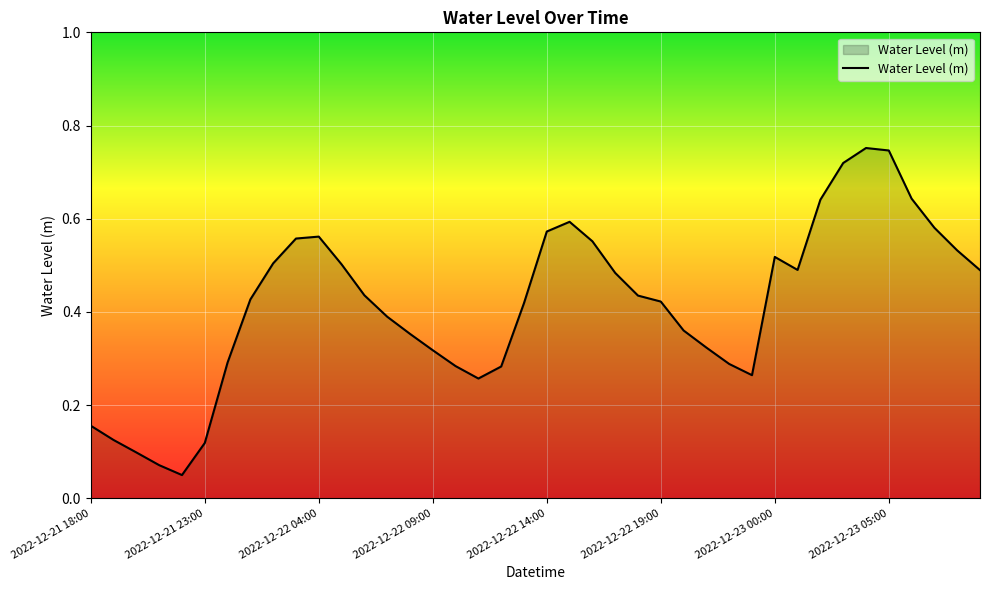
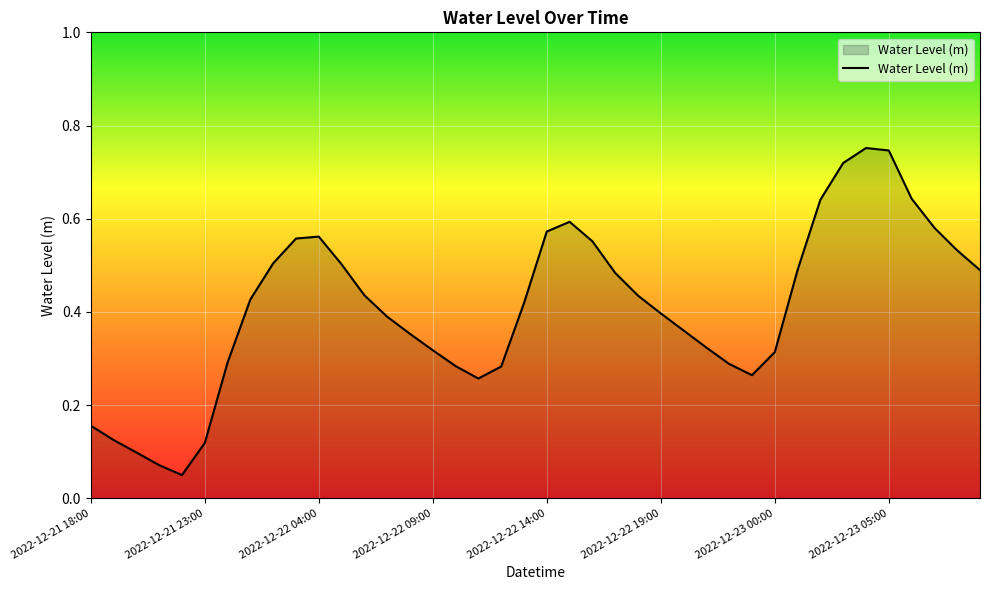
  {
    "2022-12-21 18:00": 0.16,
    "2022-12-21 23:00": 0.12,
    "2022-12-22 04:00": 0.56,
    "2022-12-22 09:00": 0.32,
    "2022-12-22 14:00": 0.57,
-   "2022-12-22 19:00": 0.42,
-   "2022-12-23 00:00": 0.52,
+   "2022-12-22 19:00": 0.40,
+   "2022-12-23 00:00": 0.31,
    "2022-12-23 05:00": 0.75
  }
